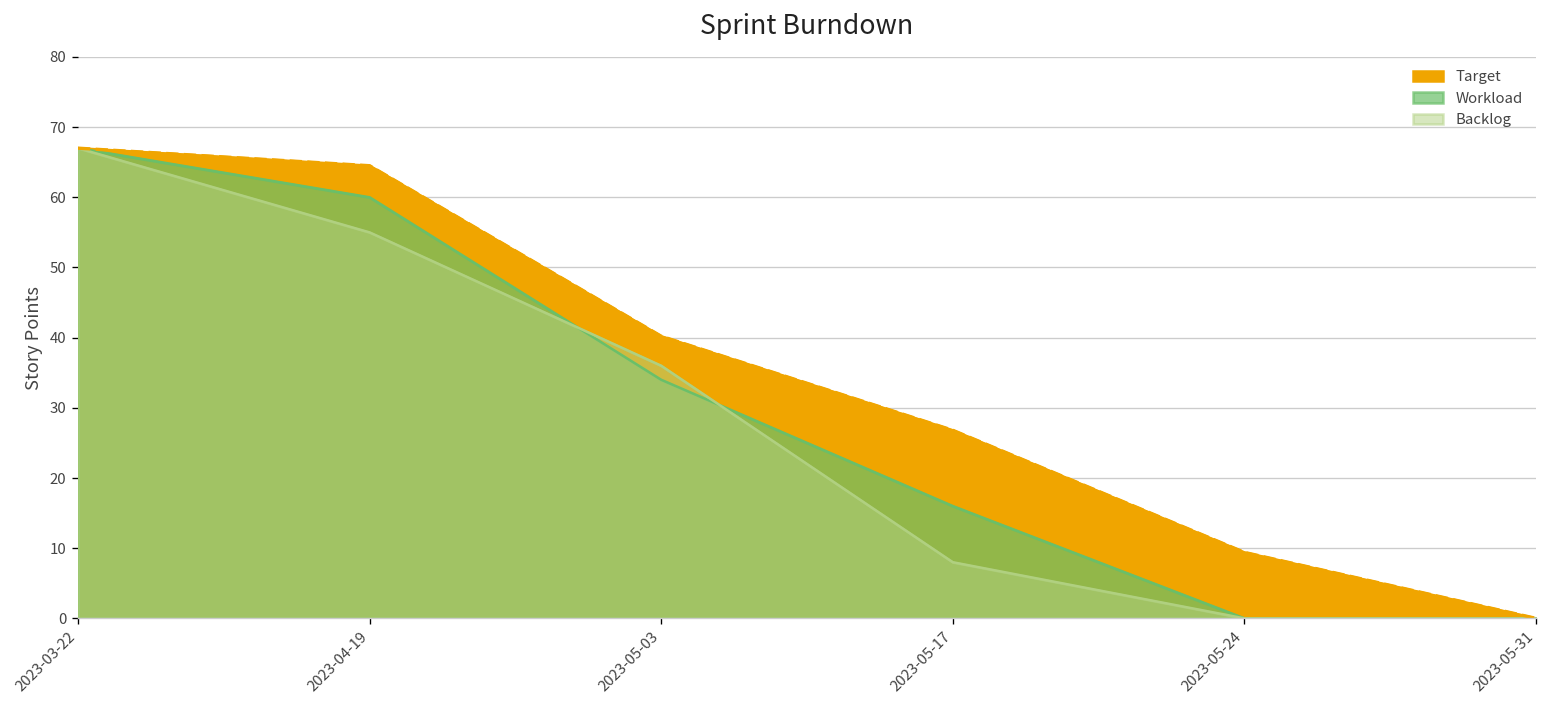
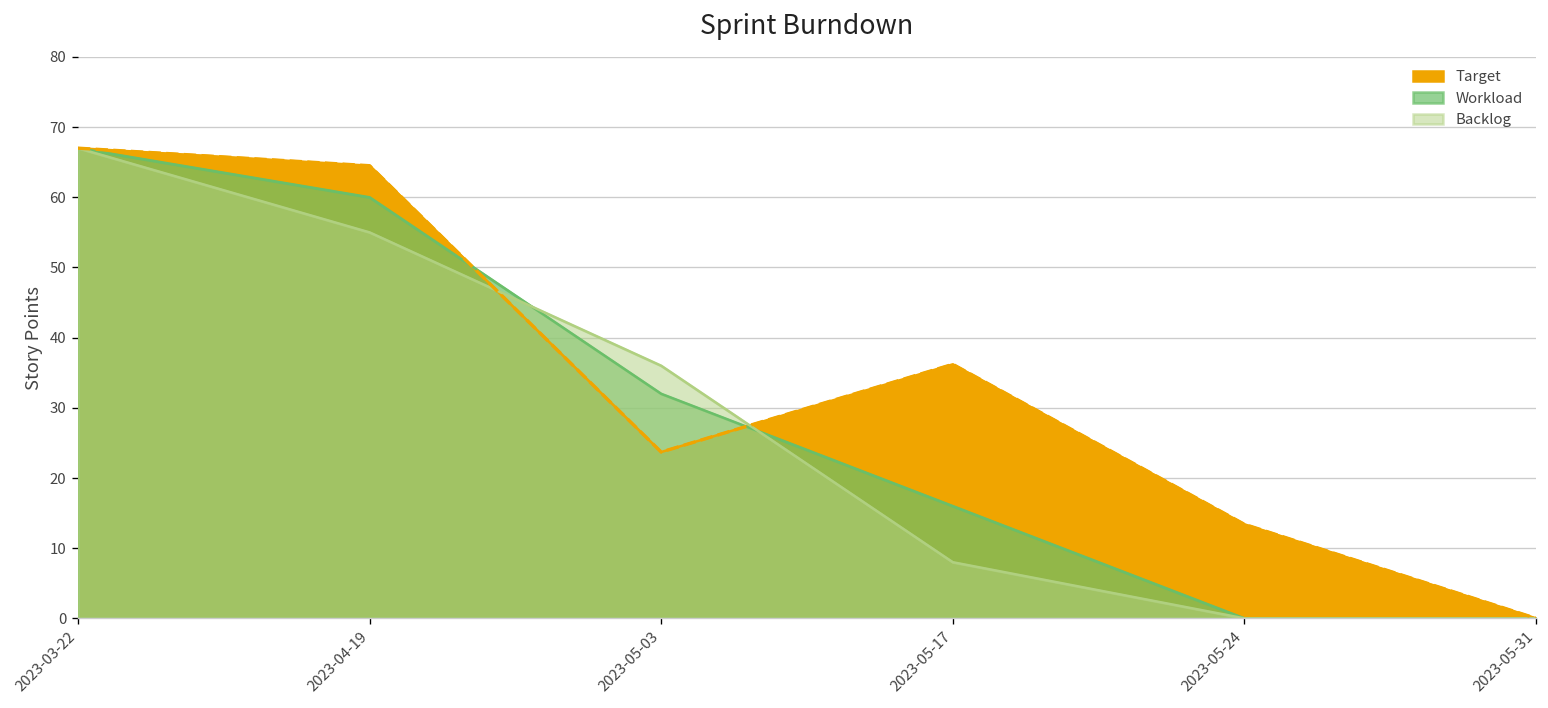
  {
    "Target": {
      "2023-04-19": 65,
-     "2023-05-03": 40,
-     "2023-05-17": 27,
-     "2023-05-24": 9
+     "2023-05-03": 24,
+     "2023-05-17": 36,
+     "2023-05-24": 13
    },
    "Workload": {
      "2023-04-19": 60,
-     "2023-05-03": 34,
+     "2023-05-03": 32,
      "2023-05-17": 16
    },
    "Backlog": {
      "2023-04-19": 55,
      "2023-05-03": 36,
      "2023-05-17": 8
    }
  }
